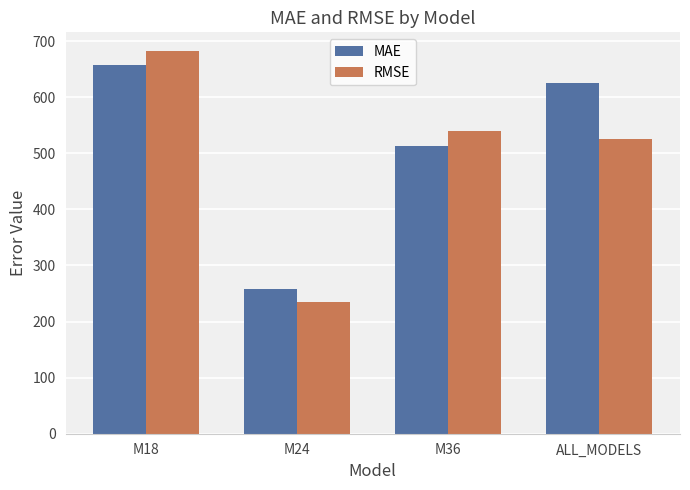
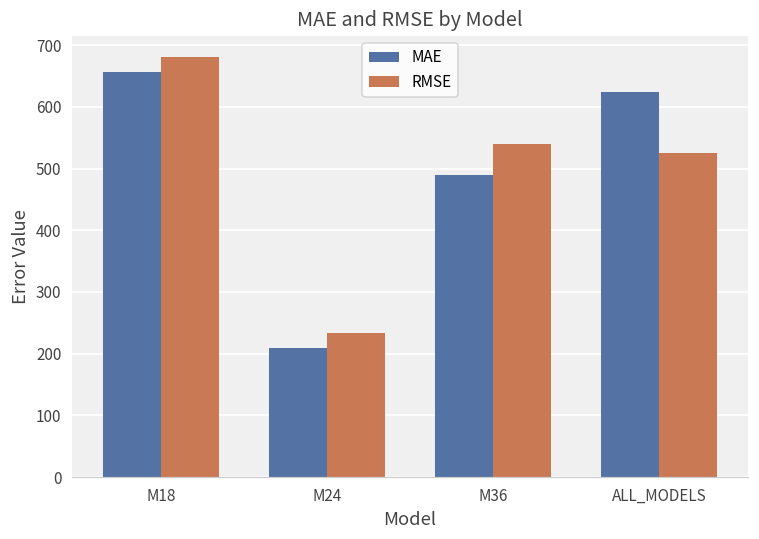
  {
    "MAE": {
      "M18": 660,
-     "M24": 260,
-     "M36": 510,
+     "M24": 210,
+     "M36": 490,
      "ALL_MODELS": 620
    },
    "RMSE": {
      "M18": 680,
      "M24": 230,
      "M36": 540,
      "ALL_MODELS": 530
    }
  }
